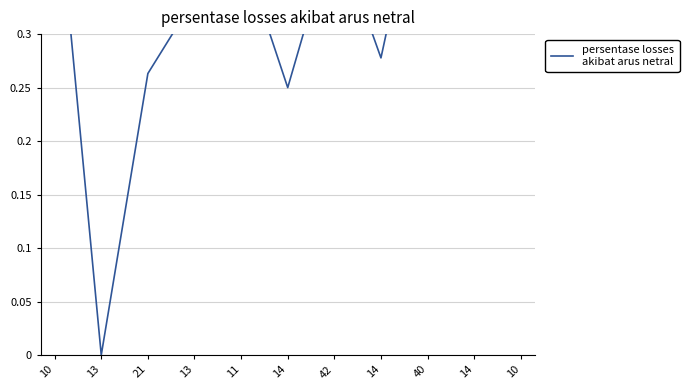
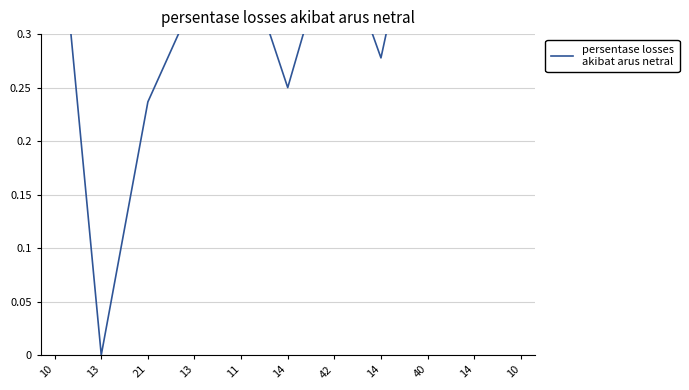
  {
-   "21": 0.263
+   "21": 0.237
  }
